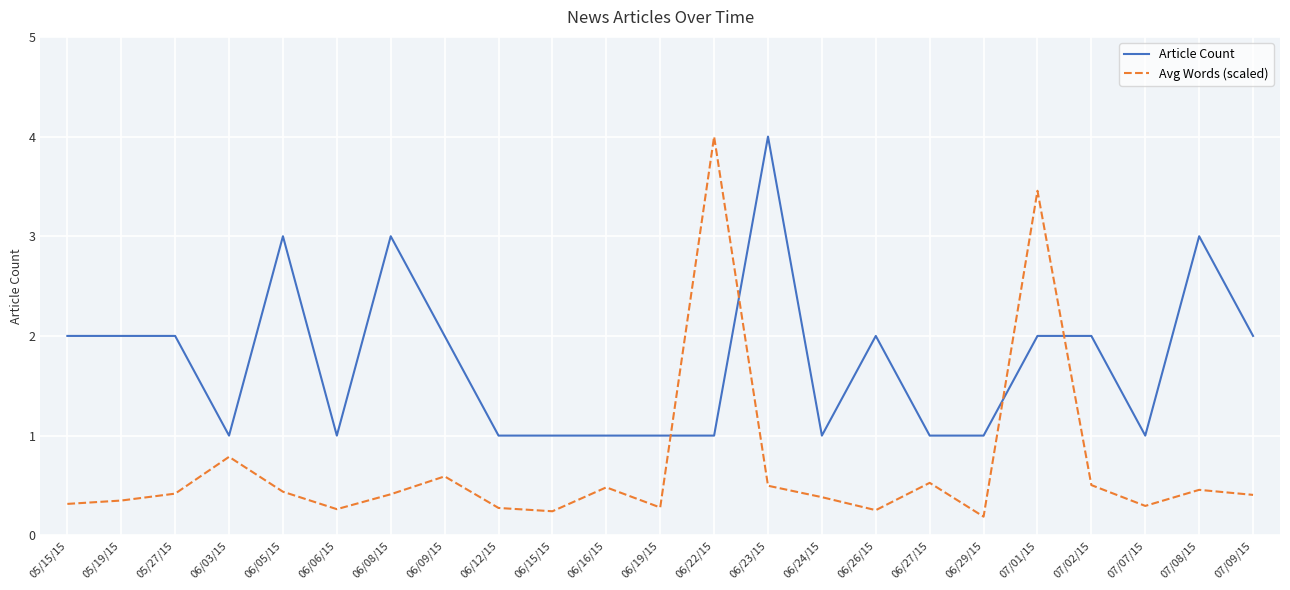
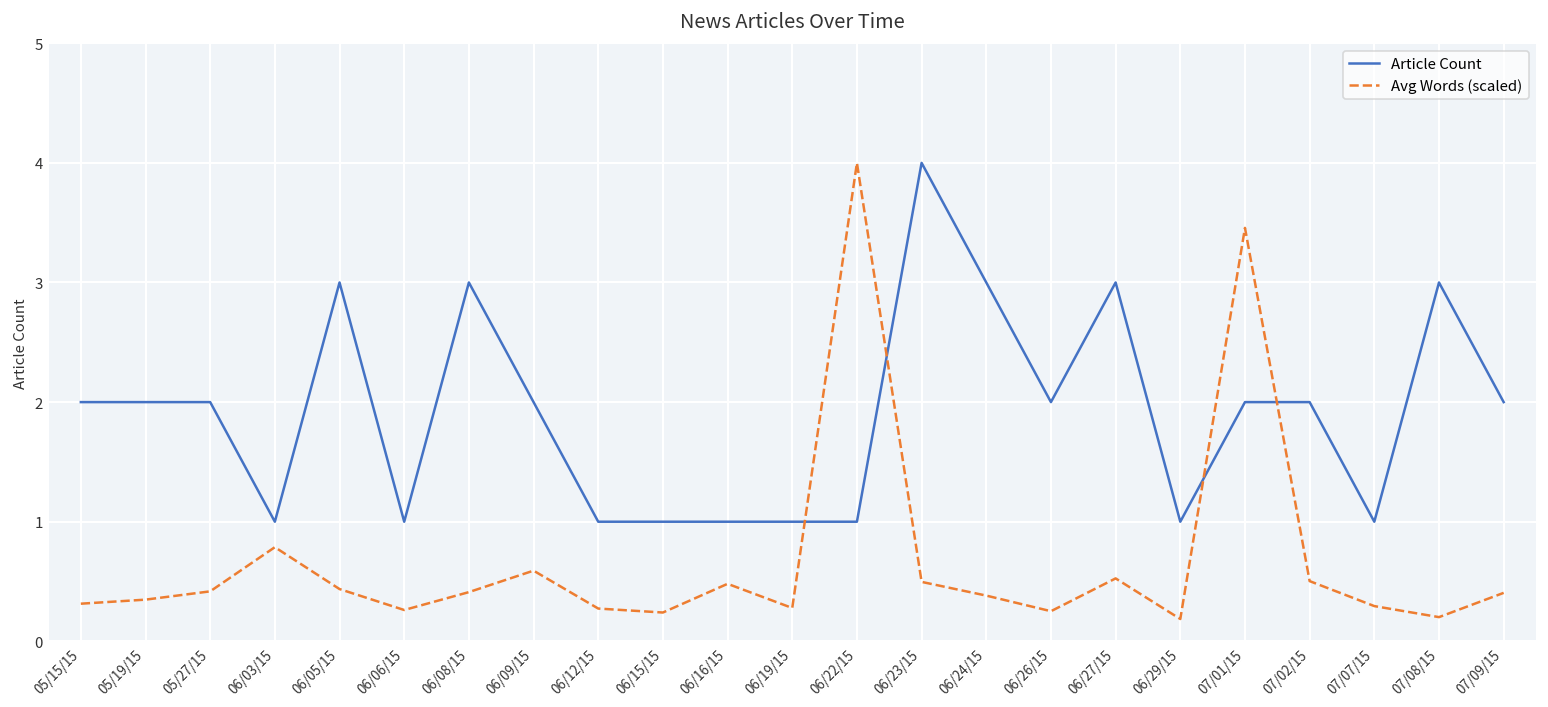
  {
    "Article Count": {
      "05/15/15": 2,
      "05/19/15": 2,
      "05/27/15": 2,
      "06/03/15": 1,
      "06/05/15": 3,
      "06/06/15": 1,
      "06/08/15": 3,
      "06/09/15": 2,
      "06/12/15": 1,
      "06/15/15": 1,
      "06/16/15": 1,
      "06/19/15": 1,
      "06/22/15": 1,
      "06/23/15": 4,
-     "06/24/15": 1,
+     "06/24/15": 3,
      "06/26/15": 2,
-     "06/27/15": 1,
+     "06/27/15": 3,
      "06/29/15": 1,
      "07/01/15": 2,
      "07/02/15": 2,
      "07/07/15": 1,
      "07/08/15": 3,
      "07/09/15": 2
    },
    "Avg Words (scaled)": {
      "05/15/15": 0.3,
      "05/19/15": 0.3,
      "05/27/15": 0.4,
      "06/03/15": 0.8,
      "06/05/15": 0.4,
      "06/06/15": 0.3,
      "06/08/15": 0.4,
      "06/09/15": 0.6,
      "06/12/15": 0.3,
      "06/15/15": 0.2,
      "06/16/15": 0.5,
      "06/19/15": 0.3,
      "06/22/15": 4.0,
      "06/23/15": 0.5,
      "06/24/15": 0.4,
      "06/26/15": 0.3,
      "06/27/15": 0.5,
      "06/29/15": 0.2,
      "07/01/15": 3.5,
      "07/02/15": 0.5,
      "07/07/15": 0.3,
-     "07/08/15": 0.5,
+     "07/08/15": 0.2,
      "07/09/15": 0.4
    }
  }
